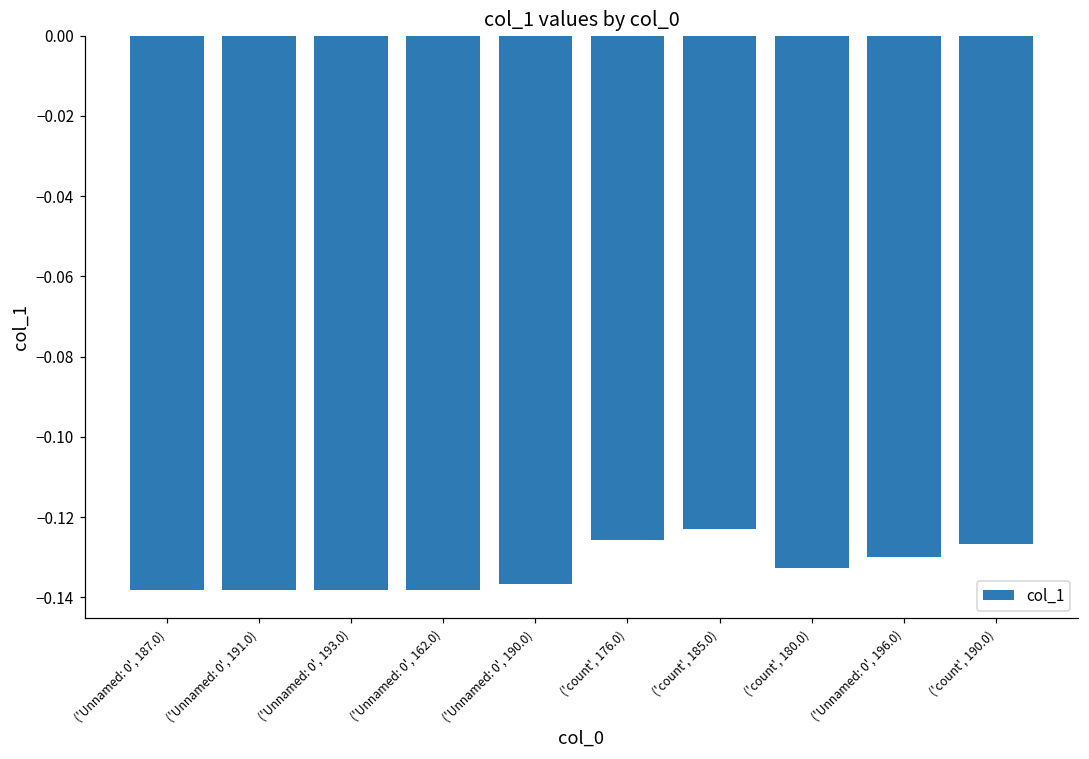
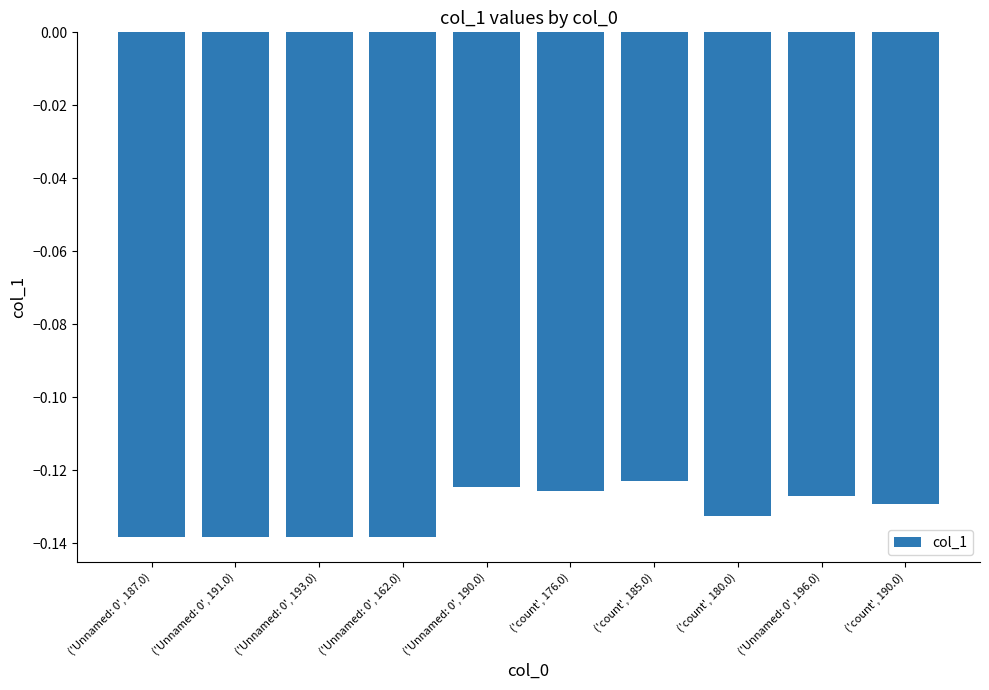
  {
    "('Unnamed: 0', 187.0)": -0.138,
    "('Unnamed: 0', 191.0)": -0.138,
    "('Unnamed: 0', 193.0)": -0.138,
    "('Unnamed: 0', 162.0)": -0.138,
-   "('Unnamed: 0', 190.0)": -0.137,
+   "('Unnamed: 0', 190.0)": -0.125,
    "('count', 176.0)": -0.126,
    "('count', 185.0)": -0.123,
    "('count', 180.0)": -0.133,
-   "('Unnamed: 0', 196.0)": -0.130,
-   "('count', 190.0)": -0.127
+   "('Unnamed: 0', 196.0)": -0.127,
+   "('count', 190.0)": -0.129
  }
